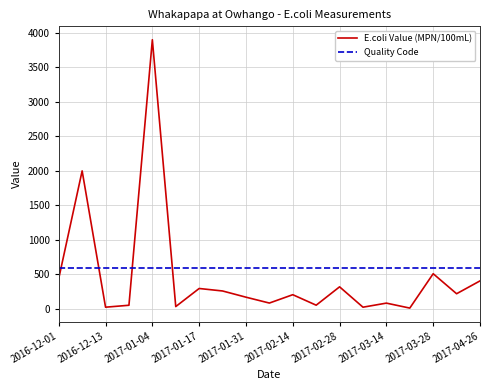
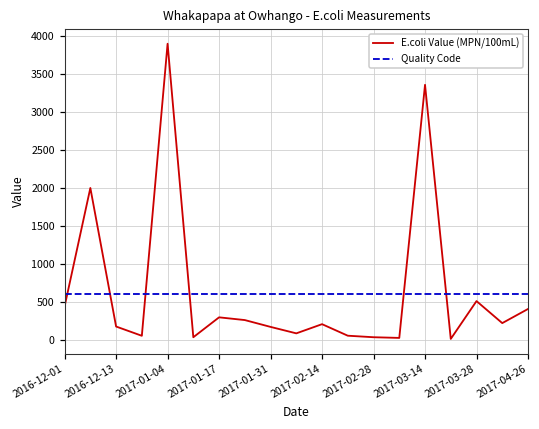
  {
    "E.coli Value (MPN/100mL)": {
      "2016-12-01": 400,
-     "2016-12-13": 0,
+     "2016-12-13": 200,
      "2017-01-04": 3900,
      "2017-01-17": 300,
      "2017-01-31": 200,
      "2017-02-14": 200,
-     "2017-02-28": 300,
-     "2017-03-14": 100,
+     "2017-02-28": 0,
+     "2017-03-14": 3400,
      "2017-03-28": 500,
      "2017-04-26": 400
    },
    "Quality Code": {
      "2016-12-01": 600,
      "2016-12-13": 600,
      "2017-01-04": 600,
      "2017-01-17": 600,
      "2017-01-31": 600,
      "2017-02-14": 600,
      "2017-02-28": 600,
      "2017-03-14": 600,
      "2017-03-28": 600,
      "2017-04-26": 600
    }
  }
